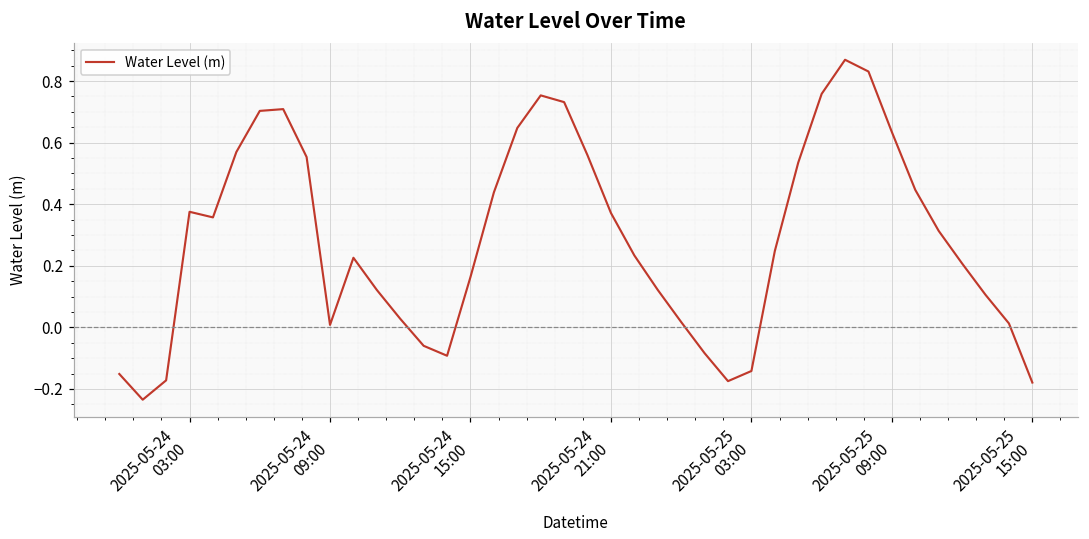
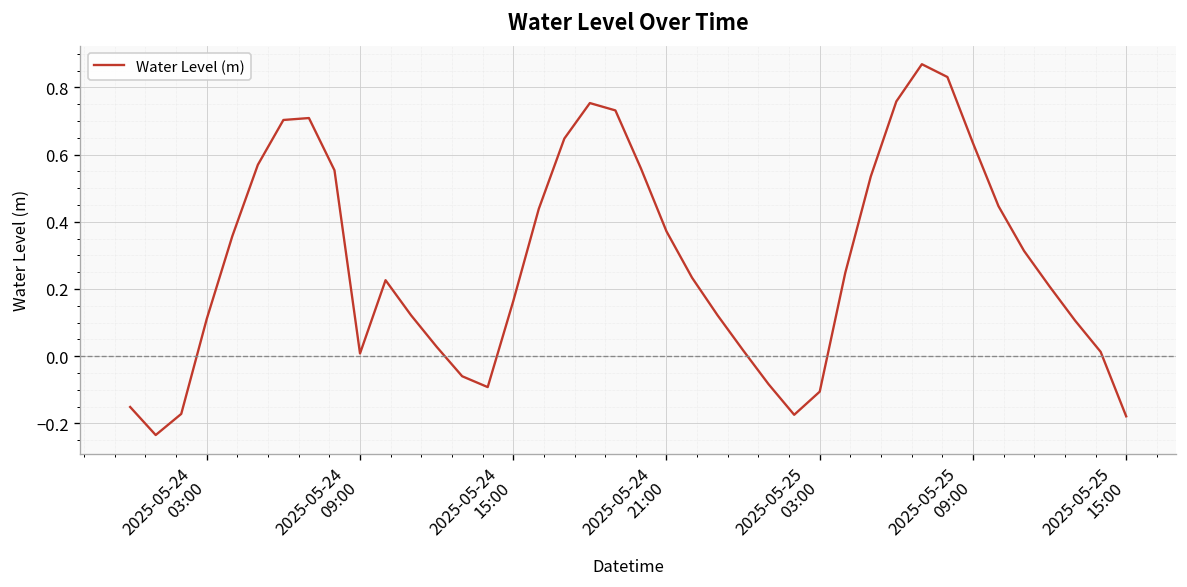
  {
-   "2025-05-24 03:00": 0.38,
+   "2025-05-24 03:00": 0.11,
    "2025-05-24 09:00": 0.01,
    "2025-05-24 15:00": 0.16,
    "2025-05-24 21:00": 0.37,
-   "2025-05-25 03:00": -0.14,
+   "2025-05-25 03:00": -0.11,
    "2025-05-25 09:00": 0.63,
    "2025-05-25 15:00": -0.18
  }
